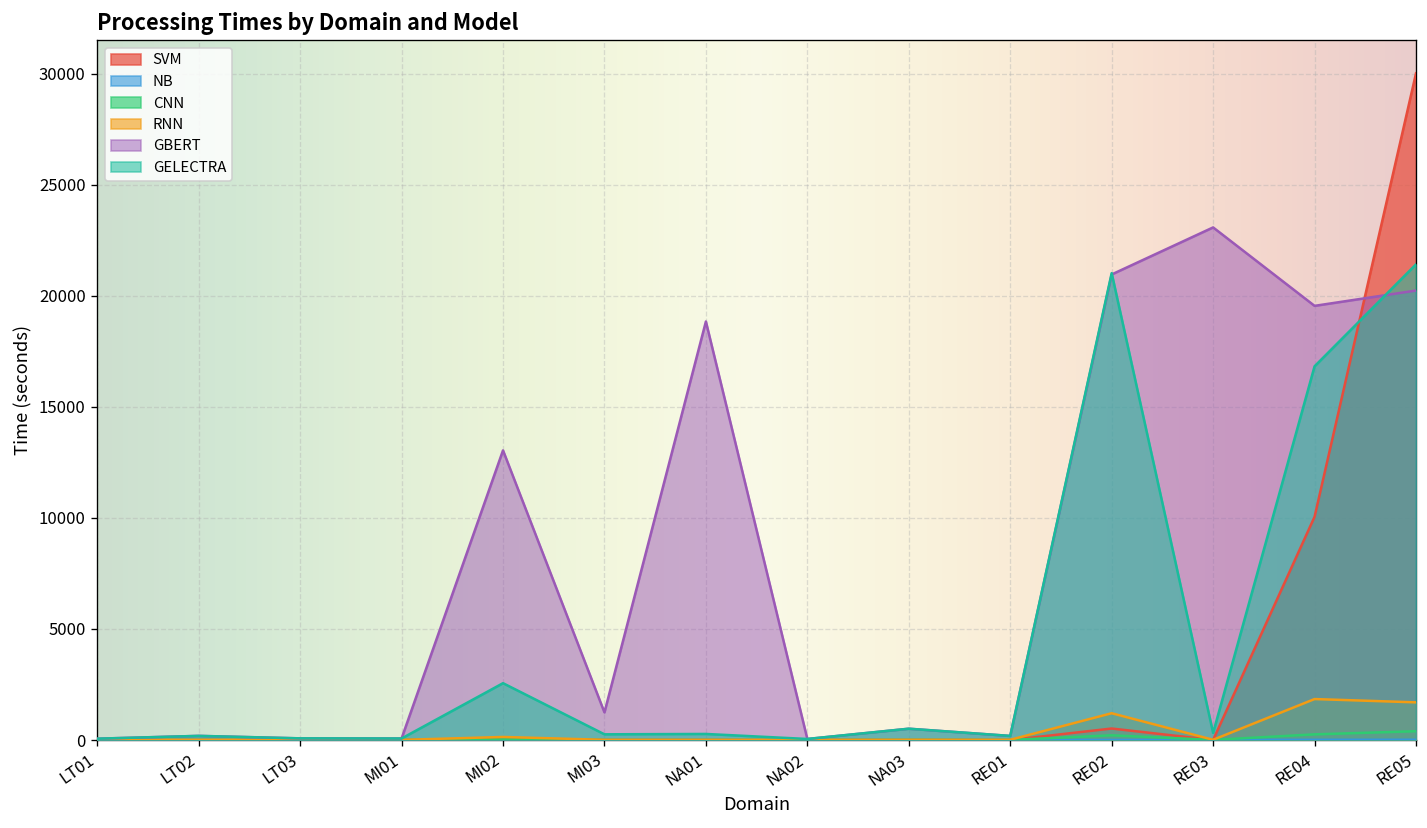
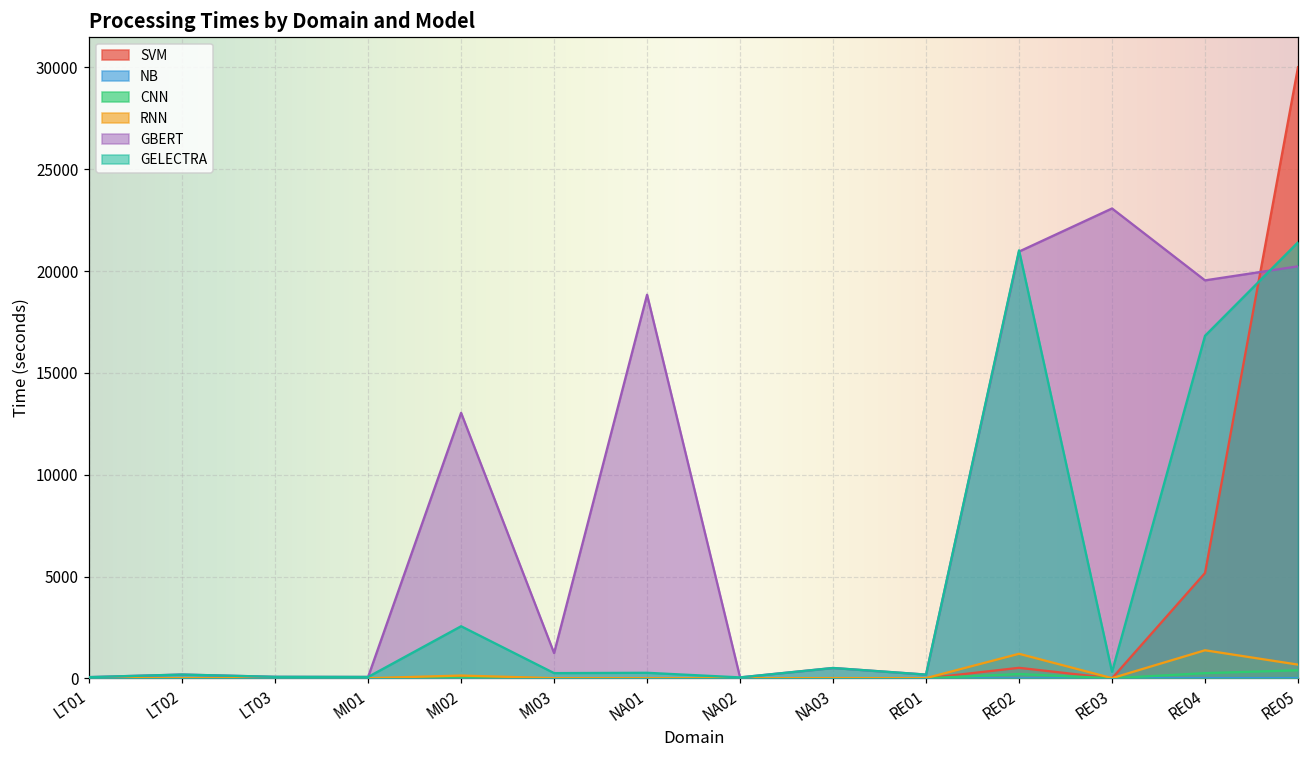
  {
    "SVM": {
      "RE02": 500,
-     "RE04": 10000,
+     "RE04": 5200,
      "RE05": 30000
    },
    "NB": {
      "RE02": 0,
      "RE04": 0,
      "RE05": 0
    },
    "RNN": {
      "RE02": 1200,
-     "RE04": 1800,
-     "RE05": 1700
+     "RE04": 1400,
+     "RE05": 700
    },
    "GBERT": {
      "MI02": 13000,
      "MI03": 1200,
      "NA01": 18800,
      "RE03": 23100,
      "RE04": 19500,
      "RE05": 20200
    }
  }
